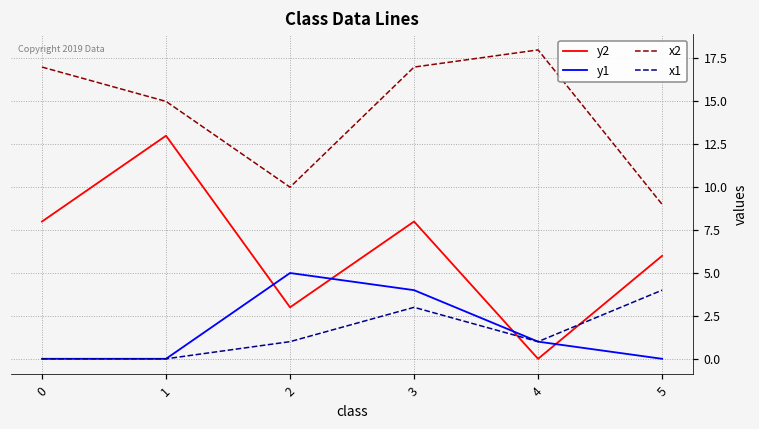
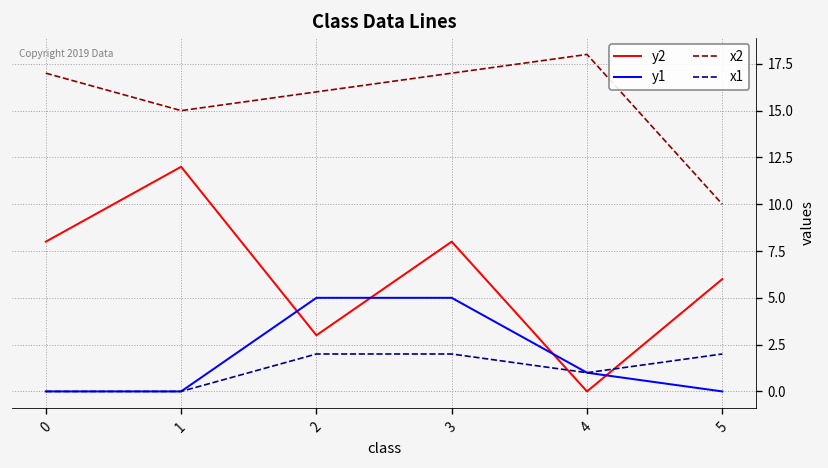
  {
    "y2": {
      "0": 8,
-     "1": 13,
+     "1": 12,
      "2": 3,
      "3": 8,
      "4": 0,
      "5": 6
    },
    "y1": {
      "2": 5,
-     "3": 4,
+     "3": 5,
      "5": 0
    },
    "x2": {
      "1": 15,
-     "2": 10,
+     "2": 16,
      "3": 17,
      "4": 18,
-     "5": 9
+     "5": 10
    },
    "x1": {
-     "2": 1,
-     "3": 3,
-     "5": 4
+     "2": 2,
+     "3": 2,
+     "5": 2
    }
  }
